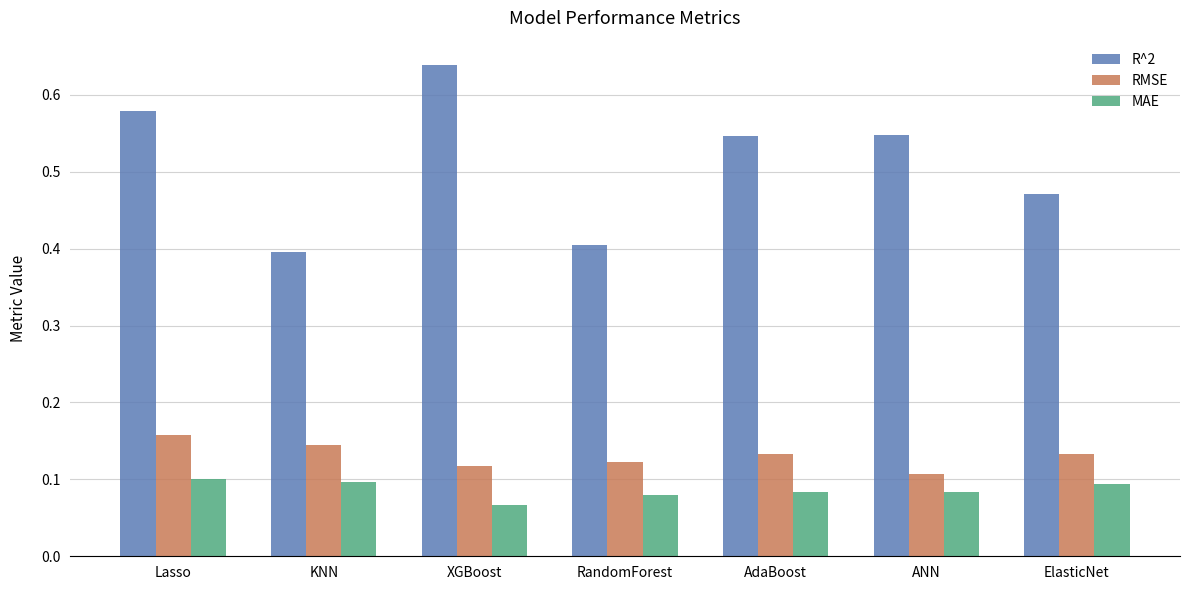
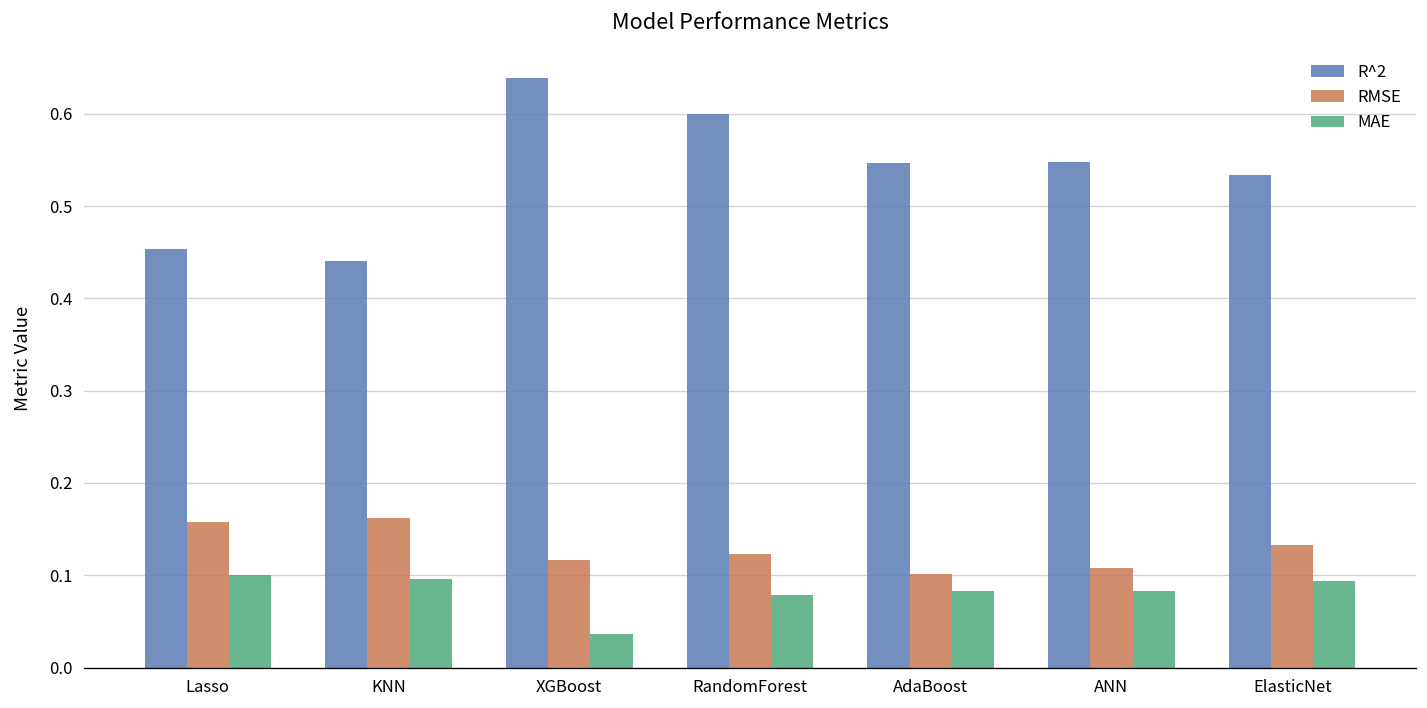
  {
    "R^2": {
-     "Lasso": 0.58,
-     "KNN": 0.40,
+     "Lasso": 0.45,
+     "KNN": 0.44,
      "XGBoost": 0.64,
-     "RandomForest": 0.41,
+     "RandomForest": 0.60,
      "AdaBoost": 0.55,
      "ANN": 0.55,
-     "ElasticNet": 0.47
+     "ElasticNet": 0.53
    },
    "RMSE": {
      "Lasso": 0.16,
-     "KNN": 0.15,
+     "KNN": 0.16,
      "XGBoost": 0.12,
      "RandomForest": 0.12,
-     "AdaBoost": 0.13,
+     "AdaBoost": 0.10,
      "ANN": 0.11,
      "ElasticNet": 0.13
    },
    "MAE": {
      "Lasso": 0.10,
      "KNN": 0.10,
-     "XGBoost": 0.07,
+     "XGBoost": 0.04,
      "RandomForest": 0.08,
      "AdaBoost": 0.08,
      "ANN": 0.08,
      "ElasticNet": 0.09
    }
  }
